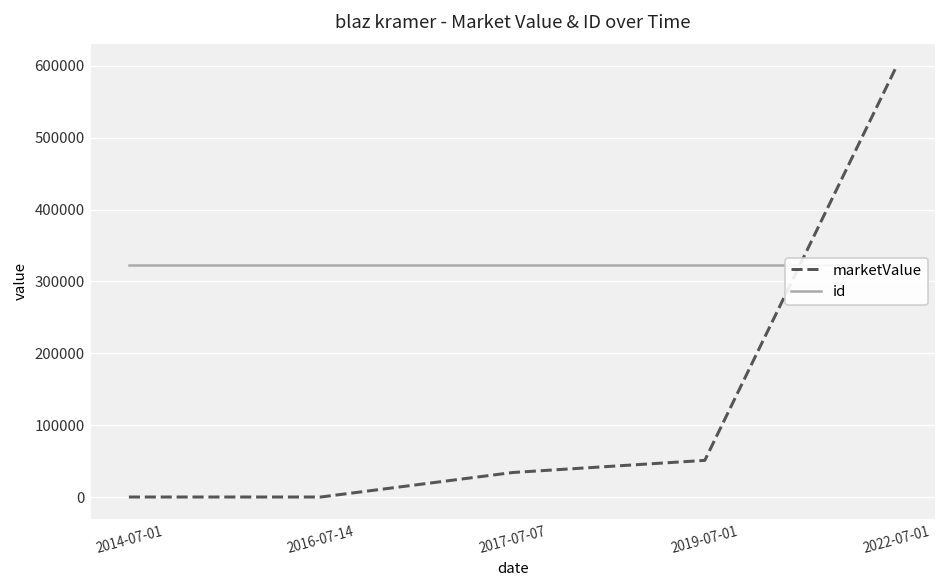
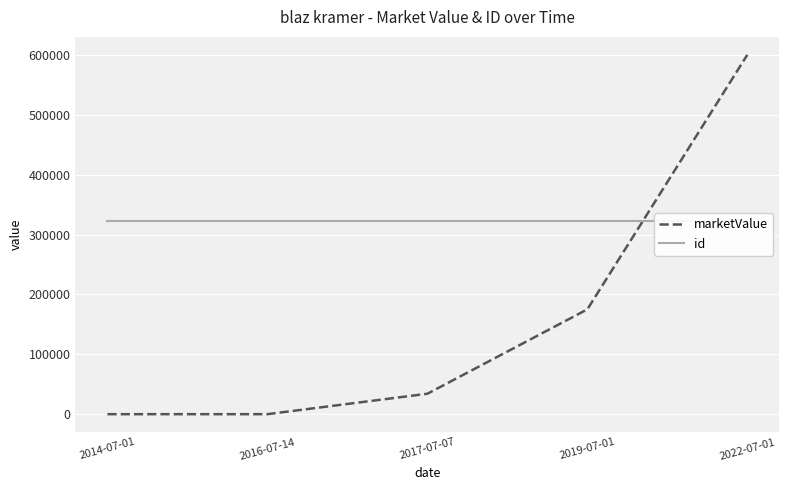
  {
    "marketValue": {
      "2014-07-01": 0,
      "2016-07-14": 0,
      "2017-07-07": 30000,
-     "2019-07-01": 50000,
+     "2019-07-01": 180000,
      "2022-07-01": 600000
    },
    "id": {
      "2014-07-01": 320000,
      "2016-07-14": 320000,
      "2017-07-07": 320000,
      "2019-07-01": 320000
    }
  }
